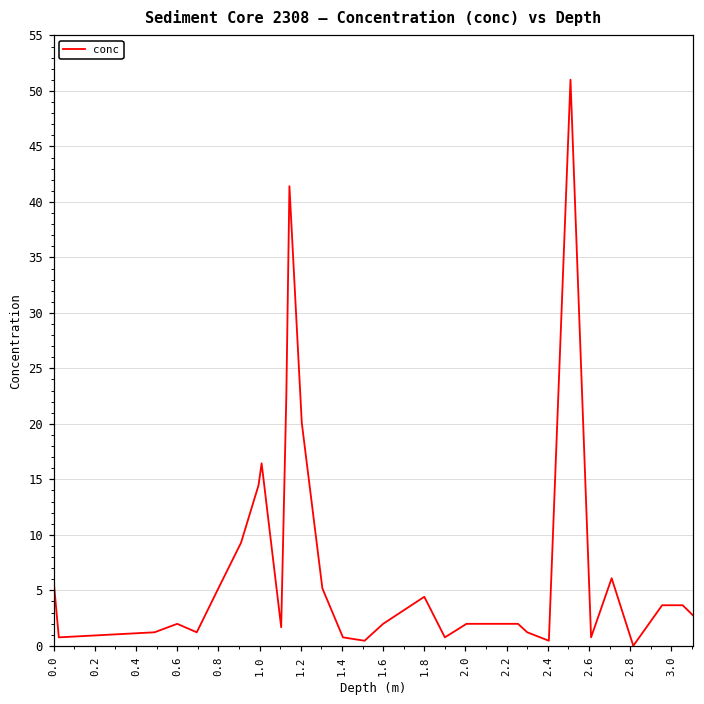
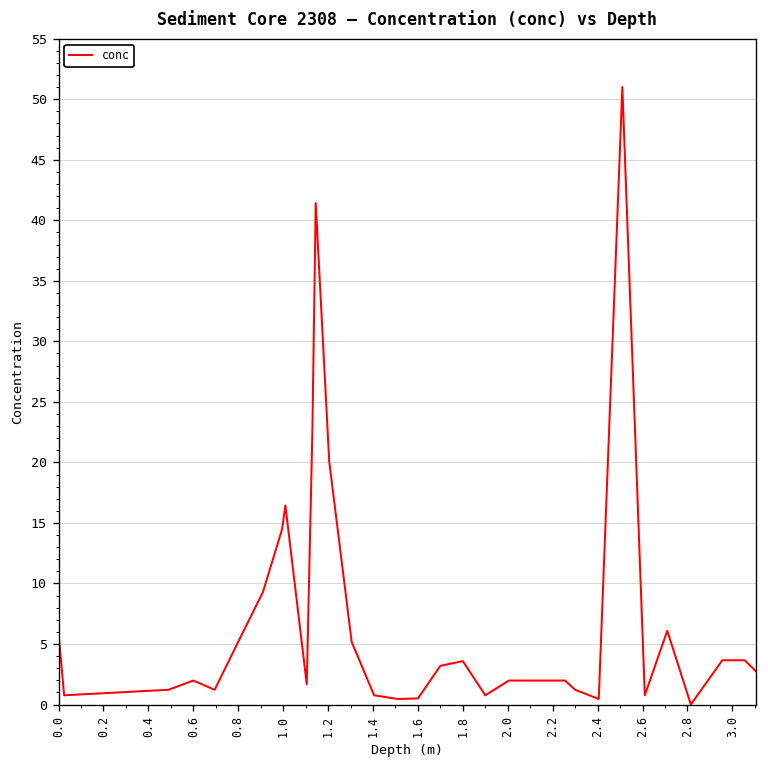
  {
    "0.0": 5.9,
    "0.6": 2.0,
    "0.8": 5.2,
-   "1.6": 2.0,
-   "1.8": 4.4
+   "1.6": 0.5,
+   "1.8": 3.6
  }
